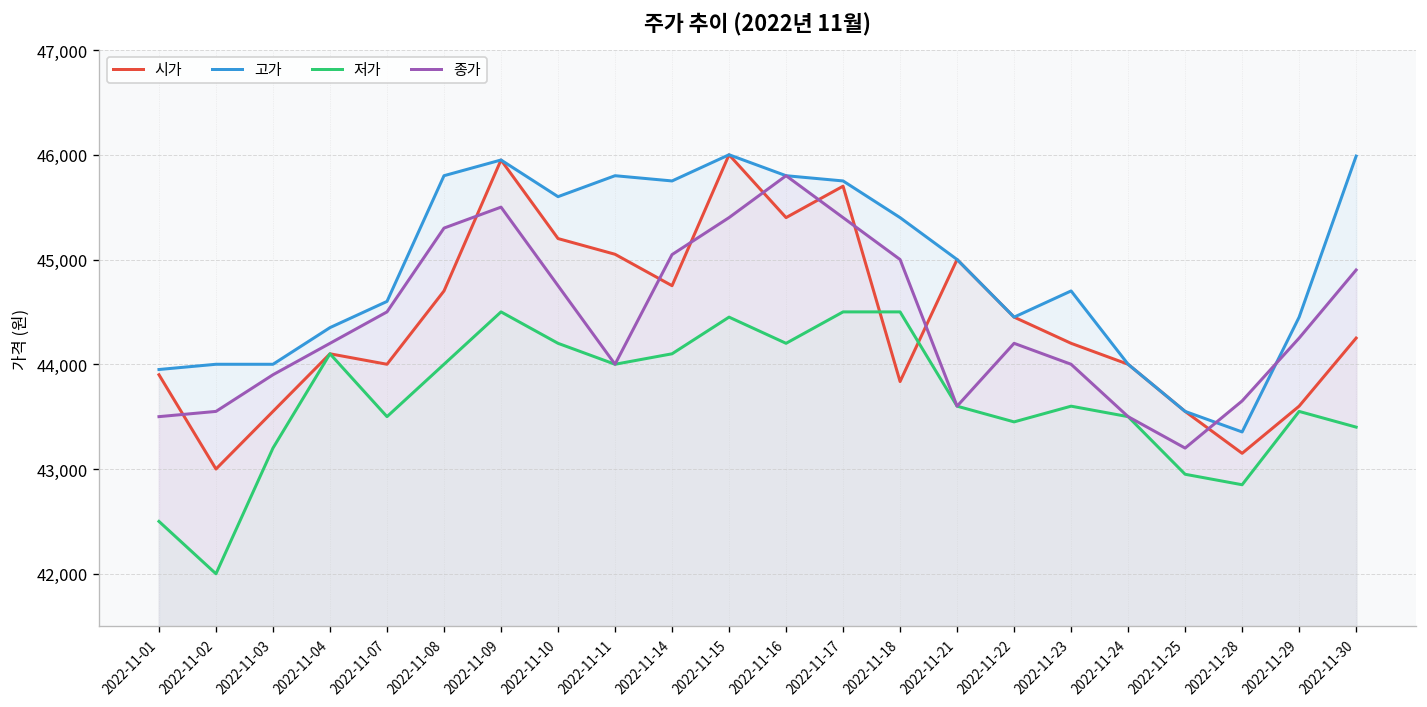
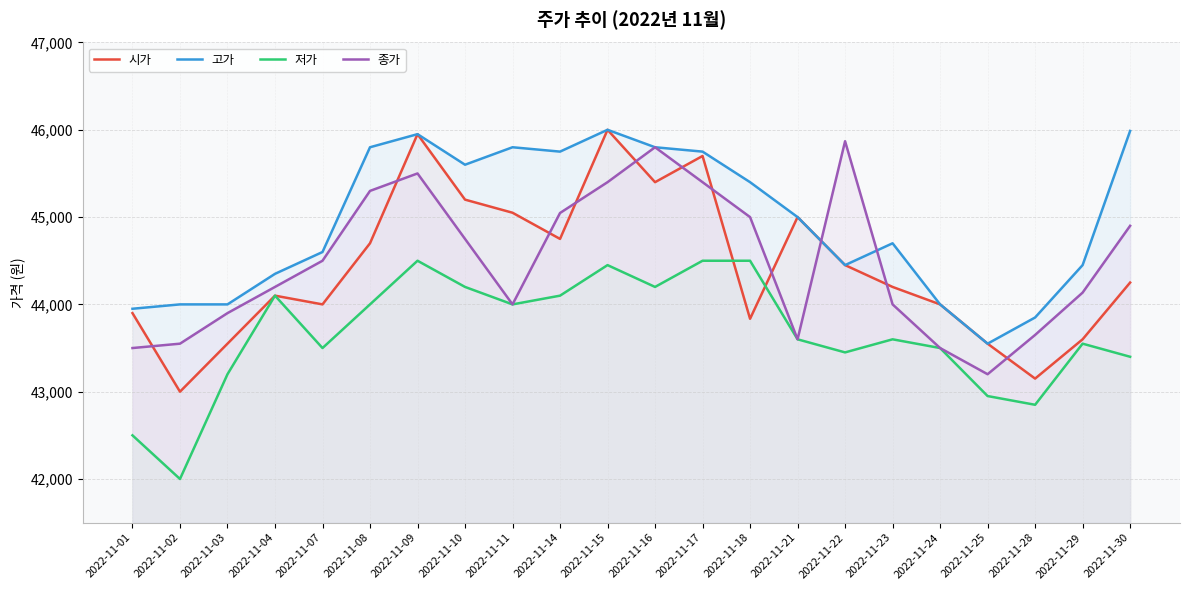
  {
    "시가": {
      "2022-11-01": "43,900",
      "2022-11-02": "43,000",
      "2022-11-03": "43,600",
      "2022-11-07": "44,000",
      "2022-11-08": "44,700",
      "2022-11-10": "45,200",
      "2022-11-11": "45,100",
      "2022-11-14": "44,800",
      "2022-11-16": "45,400",
      "2022-11-17": "45,700",
      "2022-11-18": "43,800",
      "2022-11-23": "44,200",
      "2022-11-28": "43,200",
      "2022-11-29": "43,600",
      "2022-11-30": "44,300"
    },
    "고가": {
      "2022-11-01": "44,000",
      "2022-11-02": "44,000",
      "2022-11-03": "44,000",
      "2022-11-04": "44,400",
      "2022-11-07": "44,600",
      "2022-11-08": "45,800",
      "2022-11-10": "45,600",
      "2022-11-11": "45,800",
      "2022-11-14": "45,800",
      "2022-11-17": "45,800",
      "2022-11-18": "45,400",
      "2022-11-23": "44,700",
-     "2022-11-28": "43,400",
+     "2022-11-28": "43,900",
      "2022-11-29": "44,500",
      "2022-11-30": "46,000"
    },
    "저가": {
      "2022-11-01": "42,500",
      "2022-11-02": "42,000",
      "2022-11-03": "43,200",
      "2022-11-07": "43,500",
      "2022-11-08": "44,000",
      "2022-11-09": "44,500",
      "2022-11-10": "44,200",
      "2022-11-14": "44,100",
      "2022-11-15": "44,500",
      "2022-11-16": "44,200",
      "2022-11-17": "44,500",
      "2022-11-18": "44,500",
      "2022-11-22": "43,500",
      "2022-11-23": "43,600",
      "2022-11-25": "43,000",
      "2022-11-28": "42,900",
      "2022-11-29": "43,600",
      "2022-11-30": "43,400"
    },
    "종가": {
      "2022-11-01": "43,500",
      "2022-11-02": "43,600",
      "2022-11-03": "43,900",
      "2022-11-04": "44,200",
      "2022-11-07": "44,500",
      "2022-11-08": "45,300",
      "2022-11-09": "45,500",
      "2022-11-10": "44,800",
      "2022-11-14": "45,000",
      "2022-11-15": "45,400",
      "2022-11-17": "45,400",
      "2022-11-18": "45,000",
-     "2022-11-22": "44,200",
+     "2022-11-22": "45,900",
      "2022-11-23": "44,000",
      "2022-11-25": "43,200",
      "2022-11-28": "43,700",
-     "2022-11-29": "44,300",
+     "2022-11-29": "44,100",
      "2022-11-30": "44,900"
    }
  }
